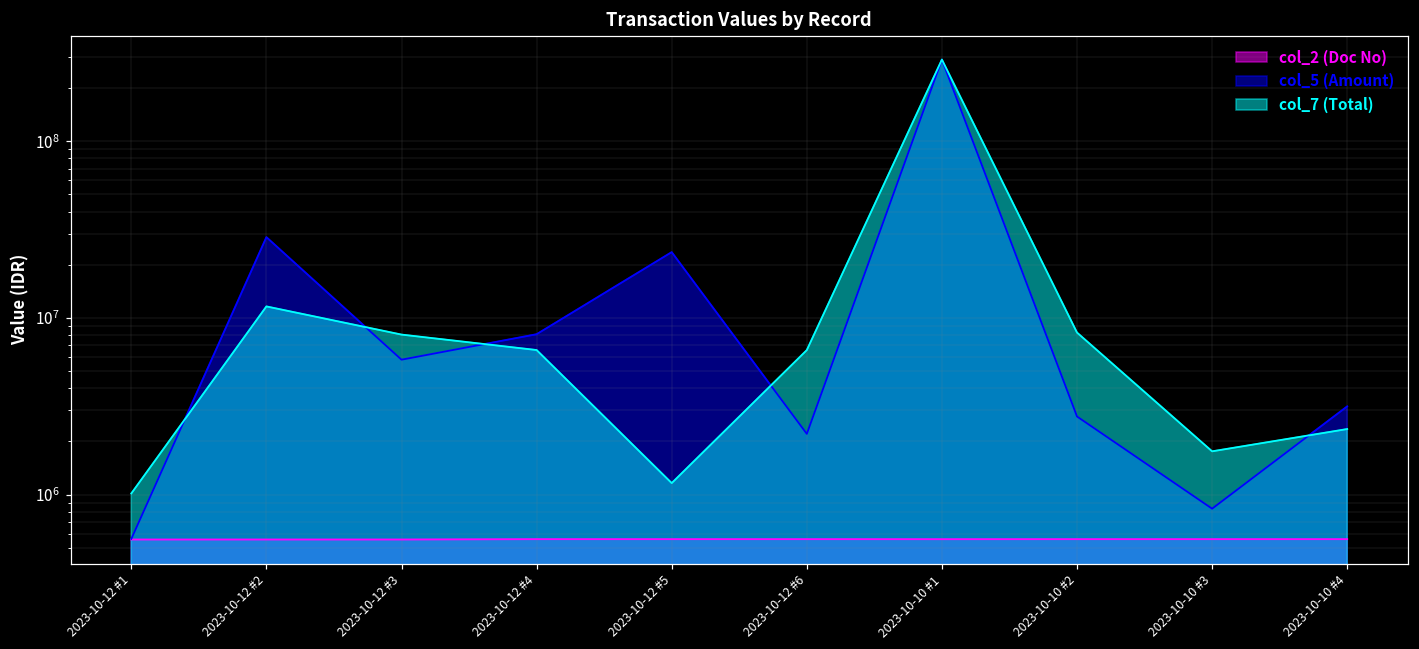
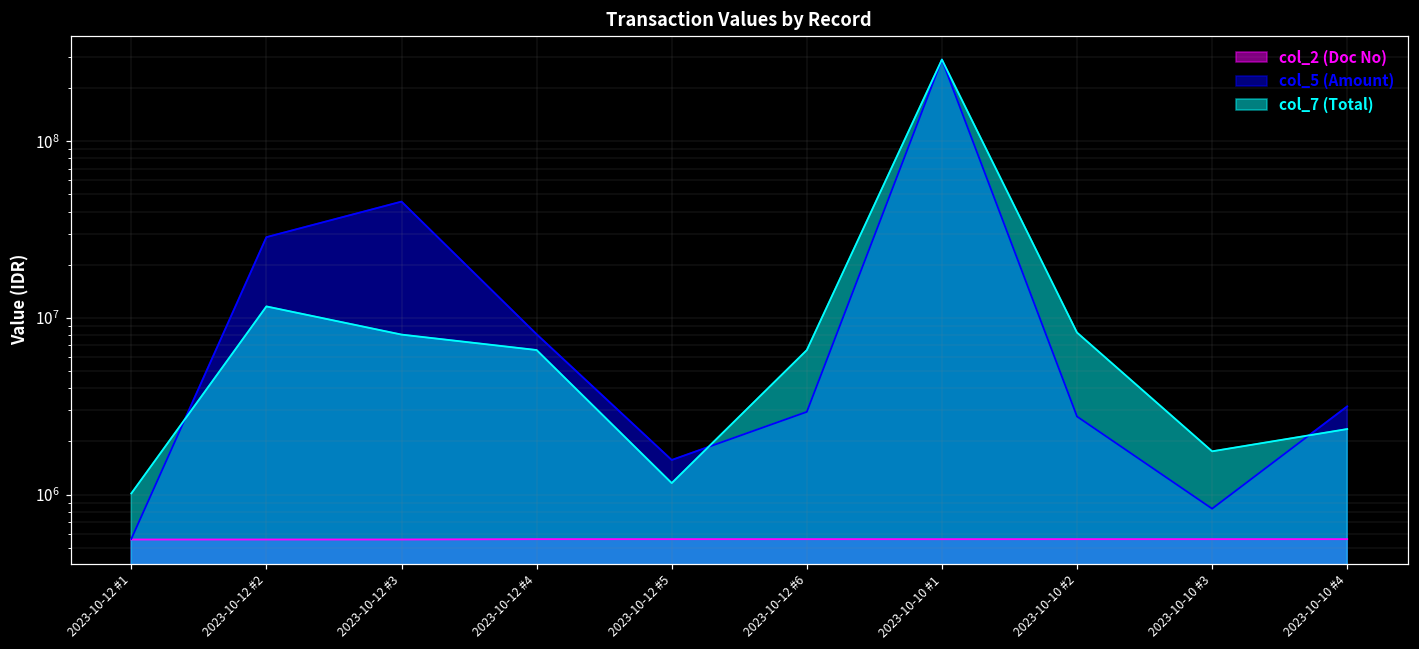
  {
    "col_2 (Doc No)": {
      "2023-10-12 #2": 560000,
      "2023-10-12 #3": 560000,
      "2023-10-12 #4": 560000,
      "2023-10-12 #5": 560000,
      "2023-10-12 #6": 560000,
      "2023-10-10 #1": 560000,
      "2023-10-10 #2": 560000,
      "2023-10-10 #3": 560000,
      "2023-10-10 #4": 560000
    },
    "col_5 (Amount)": {
      "2023-10-12 #2": 29000000,
-     "2023-10-12 #3": 5800000,
+     "2023-10-12 #3": 46000000,
      "2023-10-12 #4": 8000000,
-     "2023-10-12 #5": 24000000,
-     "2023-10-12 #6": 2200000,
+     "2023-10-12 #5": 1600000,
+     "2023-10-12 #6": 2900000,
      "2023-10-10 #2": 2800000,
      "2023-10-10 #3": 800000,
      "2023-10-10 #4": 3200000
    },
    "col_7 (Total)": {
      "2023-10-12 #1": 1000000,
      "2023-10-12 #2": 12000000,
      "2023-10-12 #3": 8000000,
      "2023-10-12 #4": 6600000,
      "2023-10-12 #5": 1200000,
      "2023-10-12 #6": 6600000,
      "2023-10-10 #2": 8000000,
      "2023-10-10 #3": 1800000,
      "2023-10-10 #4": 2400000
    }
  }
